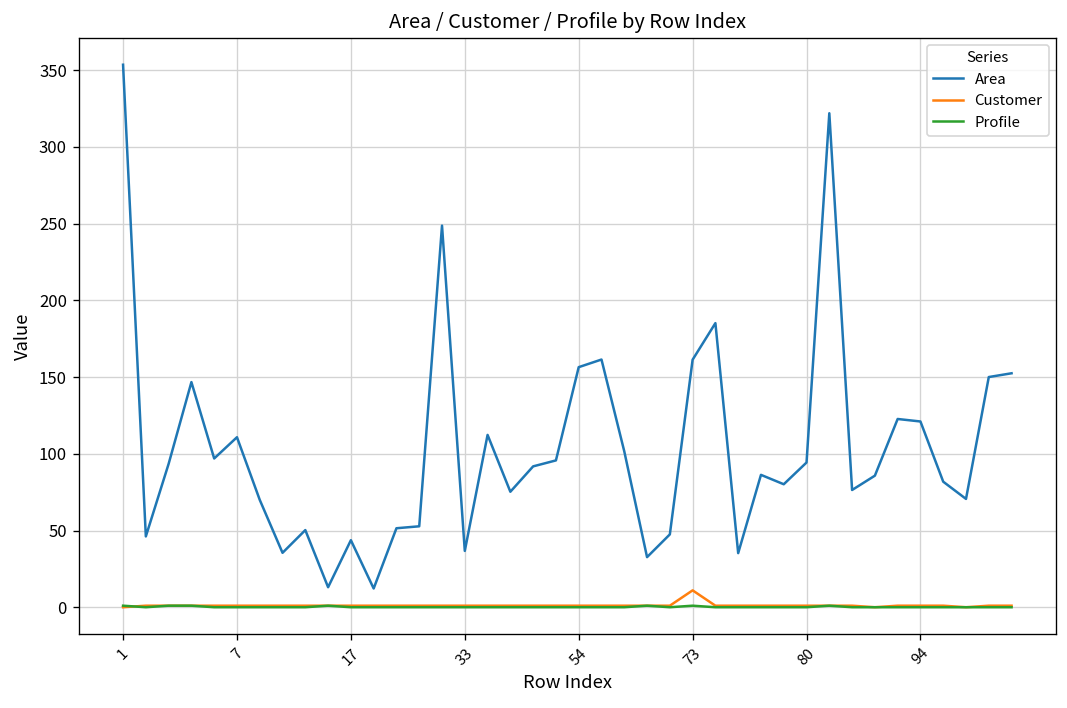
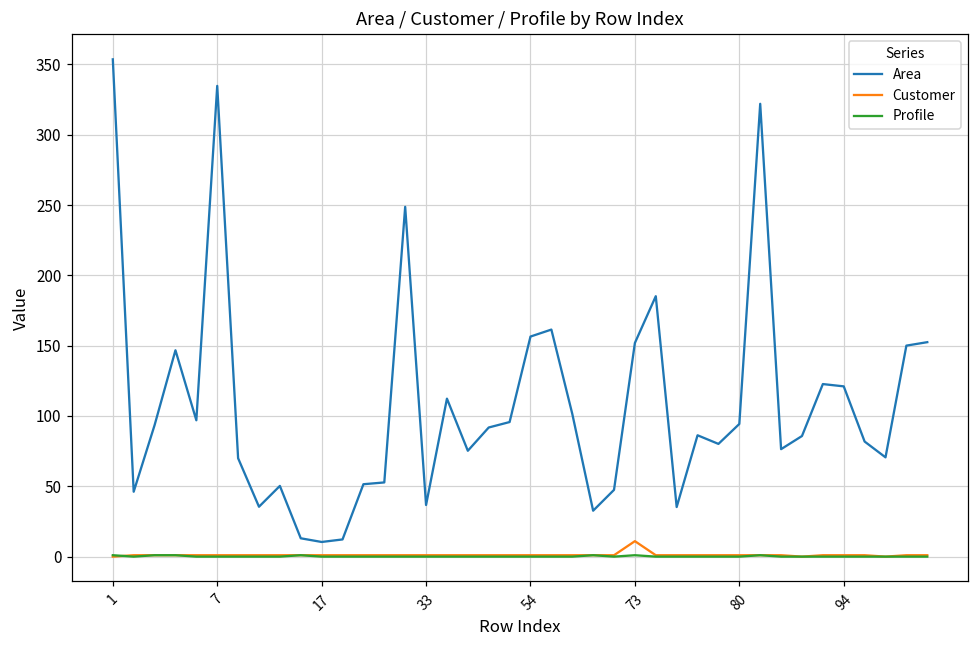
  {
    "Area": {
      "1": 354,
-     "7": 111,
-     "17": 44,
+     "7": 335,
+     "17": 10,
      "33": 37,
      "54": 156,
-     "73": 161,
+     "73": 152,
      "80": 94,
      "94": 121
    },
    "Customer": {
      "73": 11
    },
    "Profile": {
      "73": 1
    }
  }
